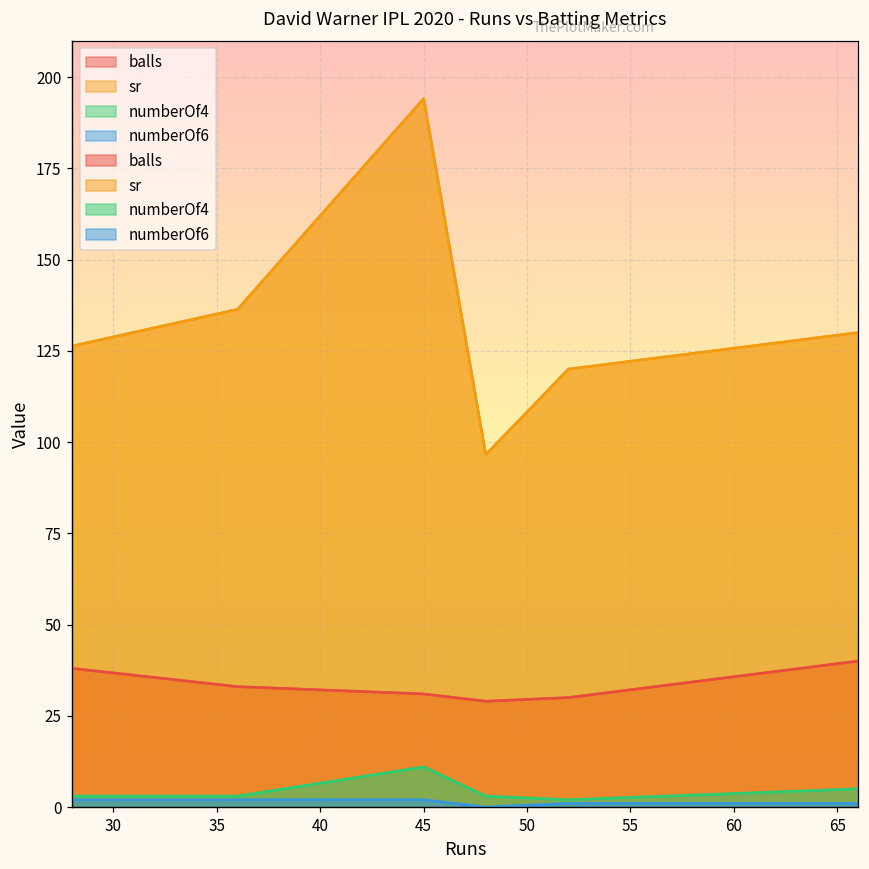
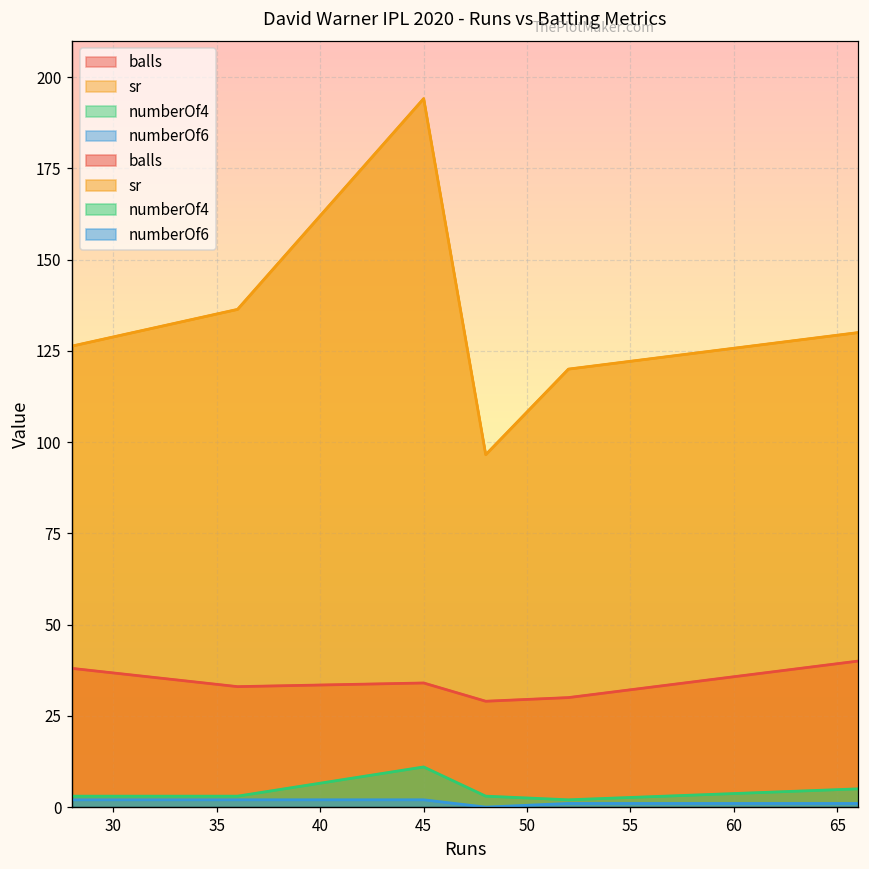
  {
    "balls": {
-     "45": 31
+     "45": 34
    },
    "sr": {
      "45": 194
    },
    "numberOf4": {
      "45": 11
    },
    "numberOf6": {
      "45": 2
    }
  }
